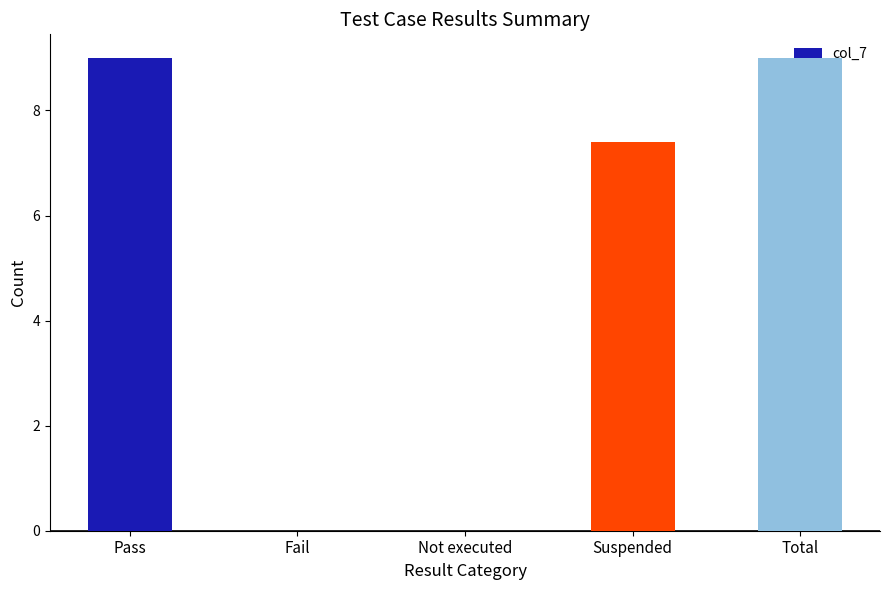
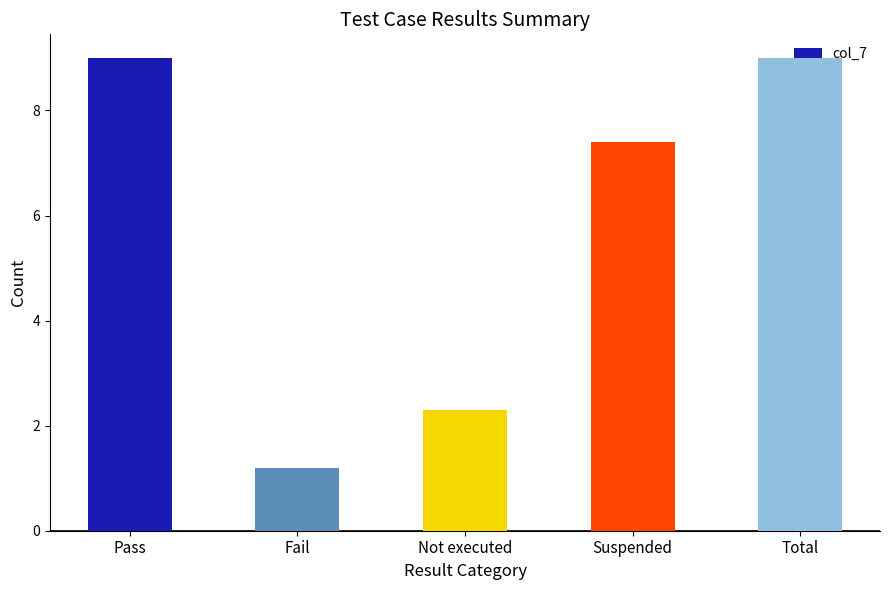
  {
    "Pass": 9.0,
-   "Fail": 0.0,
-   "Not executed": 0.0,
+   "Fail": 1.2,
+   "Not executed": 2.3,
    "Suspended": 7.4,
    "Total": 9.0
  }
